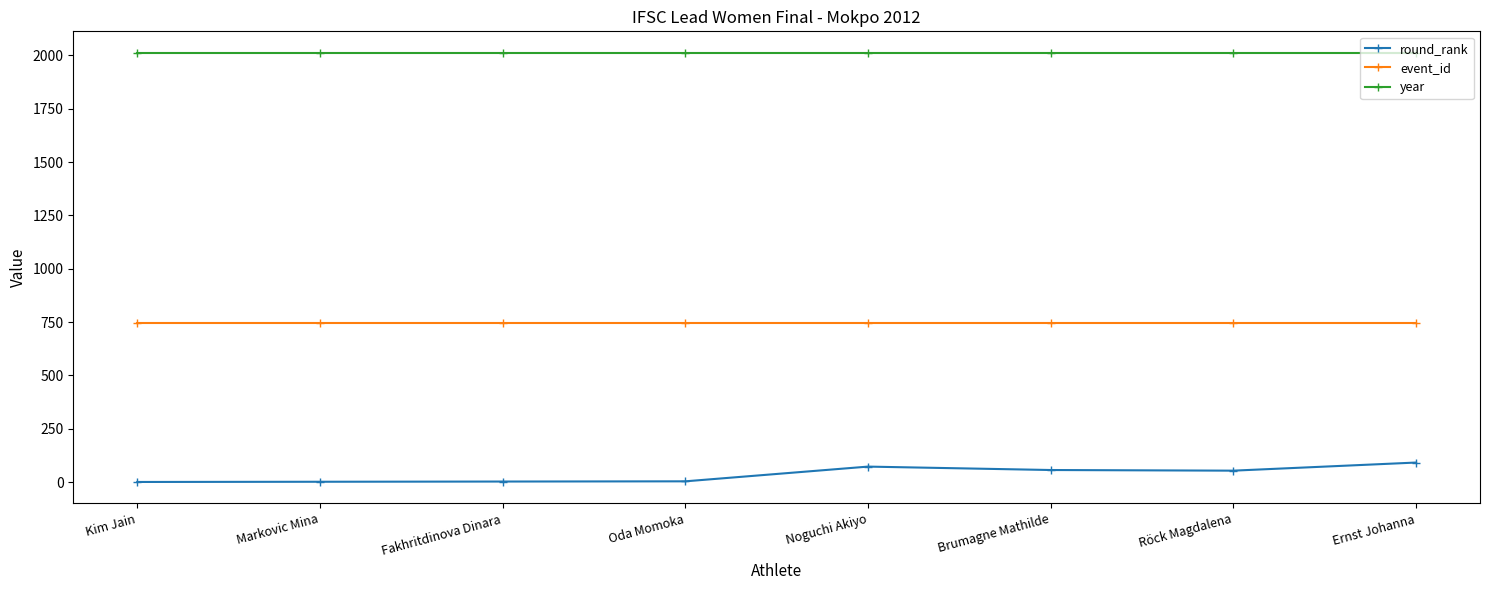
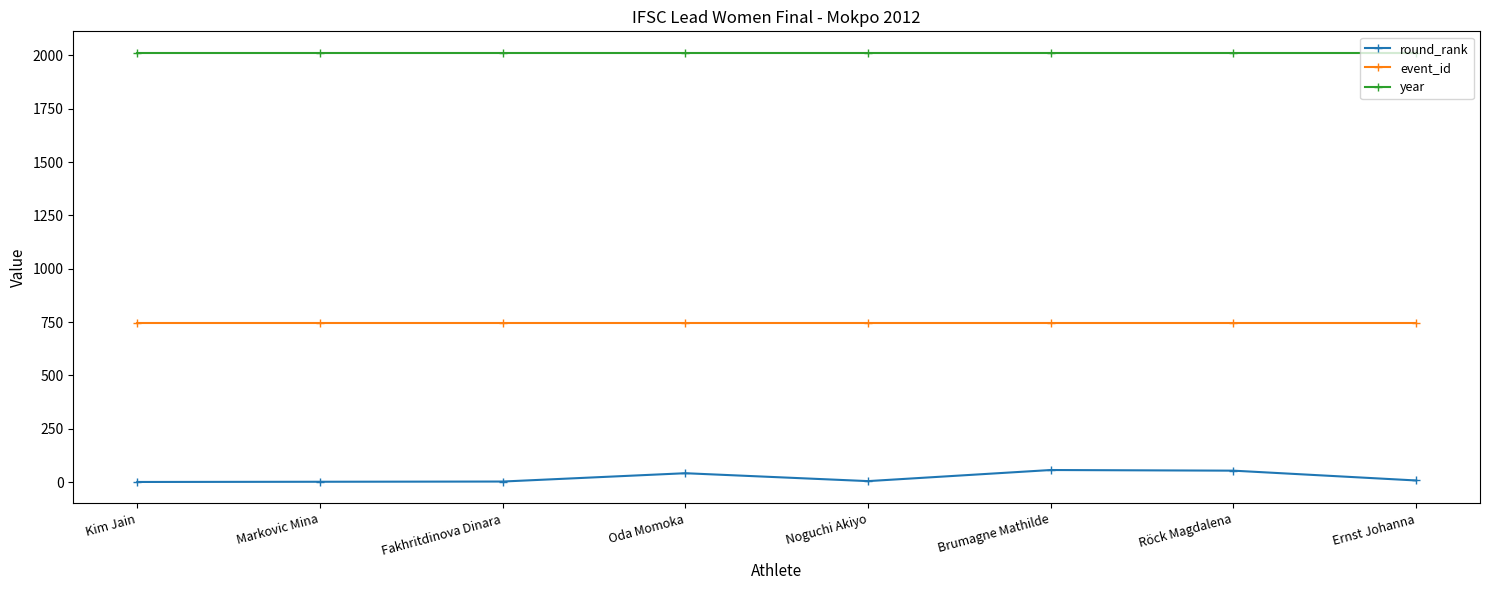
  {
    "round_rank": {
      "Kim Jain": 0,
      "Markovic Mina": 0,
      "Fakhritdinova Dinara": 0,
-     "Oda Momoka": 0,
-     "Noguchi Akiyo": 70,
+     "Oda Momoka": 40,
+     "Noguchi Akiyo": 10,
      "Brumagne Mathilde": 60,
      "Röck Magdalena": 50,
-     "Ernst Johanna": 90
+     "Ernst Johanna": 10
    },
    "event_id": {
      "Kim Jain": 740,
      "Markovic Mina": 740,
      "Fakhritdinova Dinara": 740,
      "Oda Momoka": 740,
      "Noguchi Akiyo": 740,
      "Brumagne Mathilde": 740,
      "Röck Magdalena": 740,
      "Ernst Johanna": 740
    },
    "year": {
      "Kim Jain": 2010,
      "Markovic Mina": 2010,
      "Fakhritdinova Dinara": 2010,
      "Oda Momoka": 2010,
      "Noguchi Akiyo": 2010,
      "Brumagne Mathilde": 2010,
      "Röck Magdalena": 2010
    }
  }
